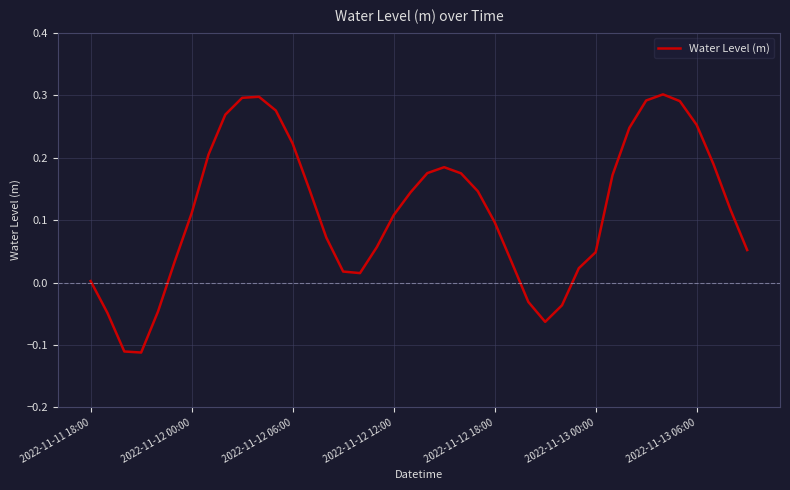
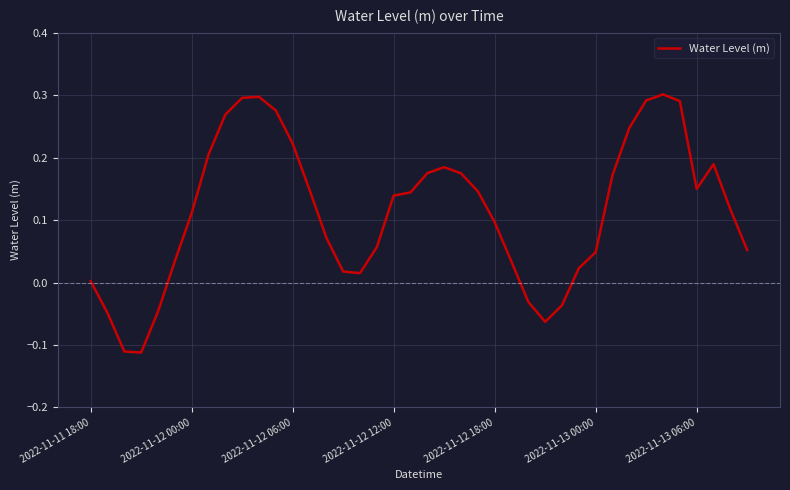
  {
    "2022-11-11 18:00": 0.00,
    "2022-11-12 00:00": 0.11,
    "2022-11-12 06:00": 0.22,
-   "2022-11-12 12:00": 0.11,
+   "2022-11-12 12:00": 0.14,
    "2022-11-12 18:00": 0.10,
    "2022-11-13 00:00": 0.05,
-   "2022-11-13 06:00": 0.25
+   "2022-11-13 06:00": 0.15
  }
